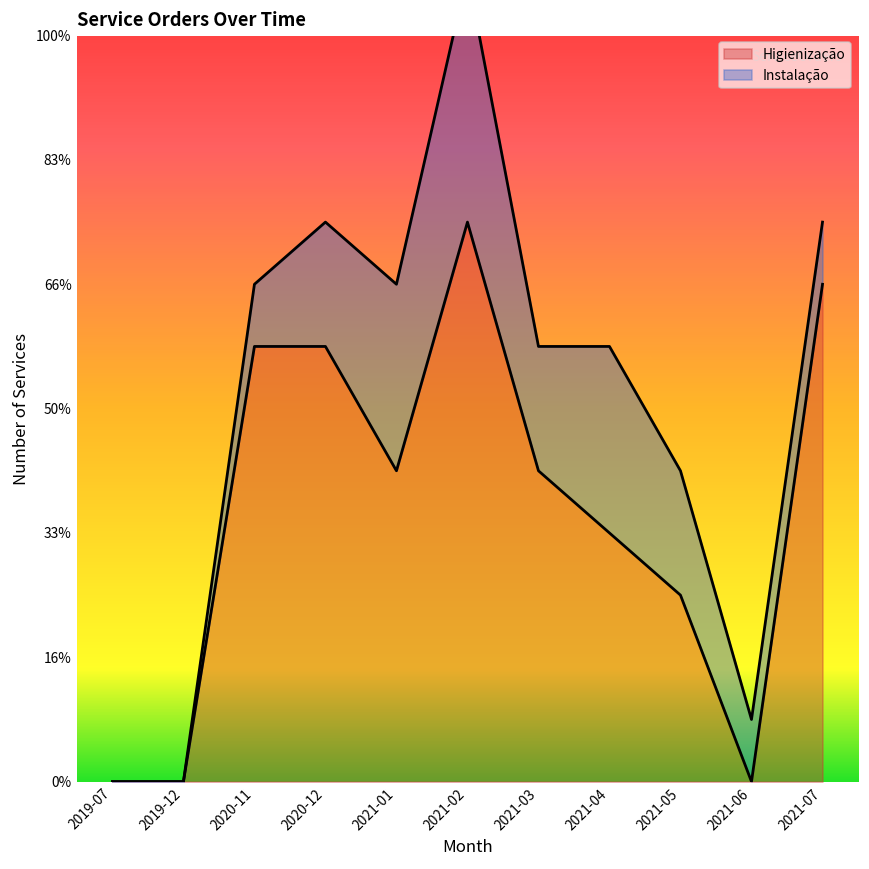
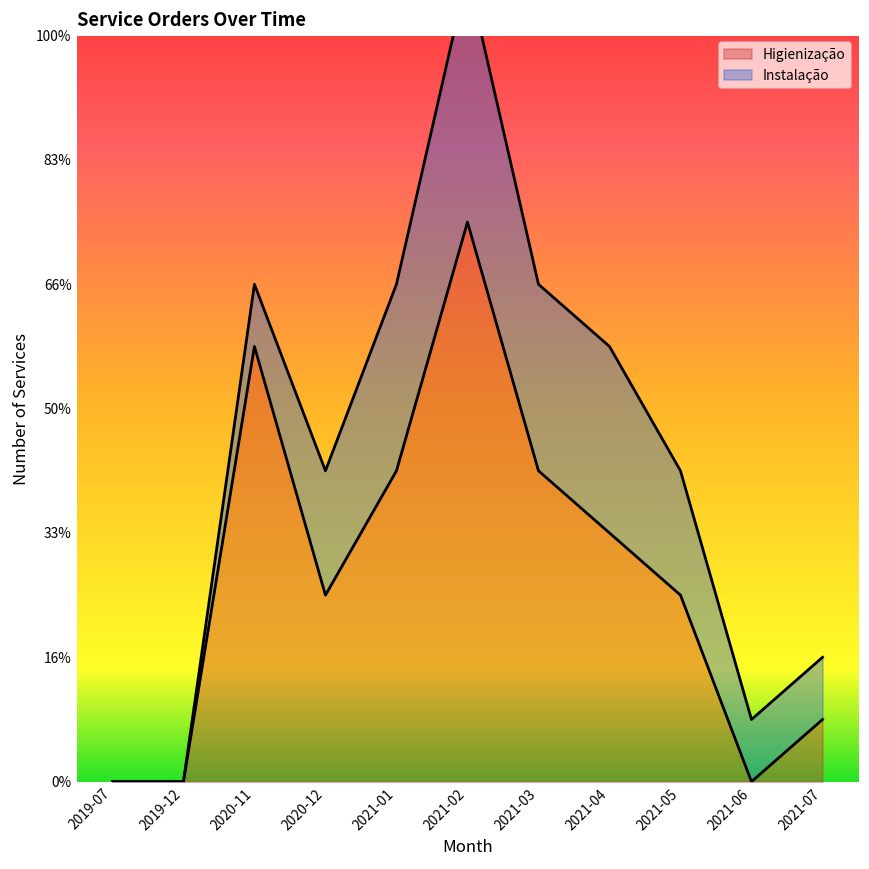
  {
    "Higienização": {
      "2020-11": "58%",
-     "2020-12": "58%",
+     "2020-12": "25%",
      "2021-01": "42%",
      "2021-02": "75%",
      "2021-03": "42%",
      "2021-04": "33%",
      "2021-05": "25%",
      "2021-06": "0%",
-     "2021-07": "67%"
+     "2021-07": "8%"
    },
    "Instalação": {
      "2020-11": "8%",
      "2020-12": "17%",
      "2021-01": "25%",
-     "2021-03": "17%",
+     "2021-03": "25%",
      "2021-04": "25%",
      "2021-05": "17%",
      "2021-06": "8%",
      "2021-07": "8%"
    }
  }
